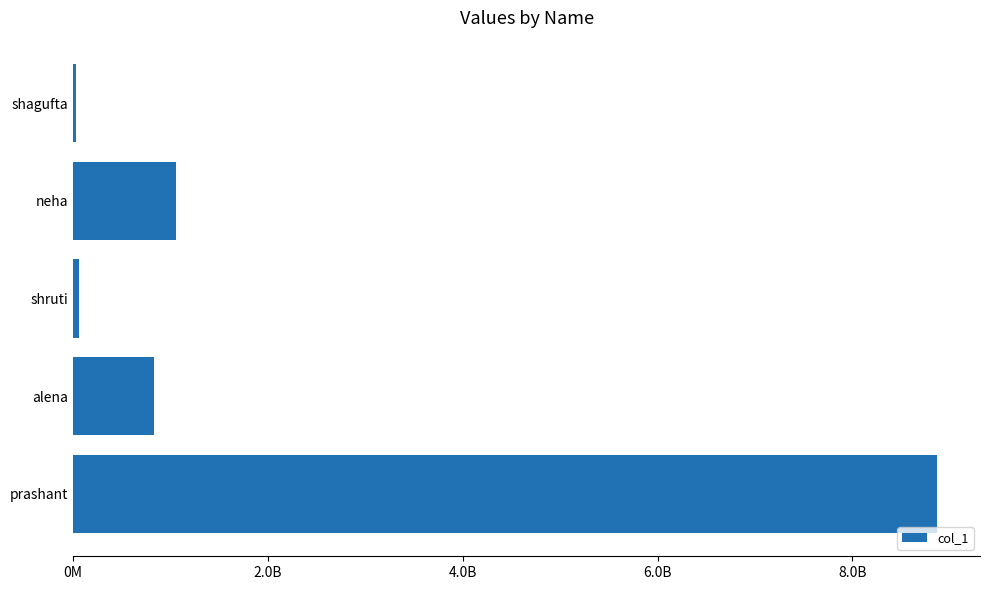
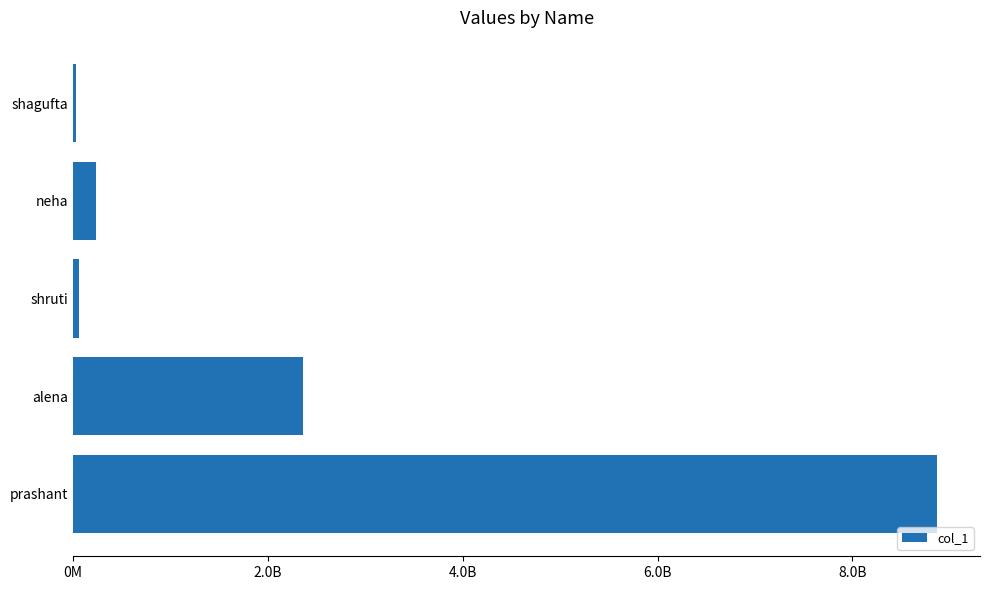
  {
    "shagufta": 0,
-   "neha": 1100000000,
+   "neha": 200000000,
    "shruti": 100000000,
-   "alena": 800000000,
+   "alena": 2400000000,
    "prashant": 8900000000
  }
